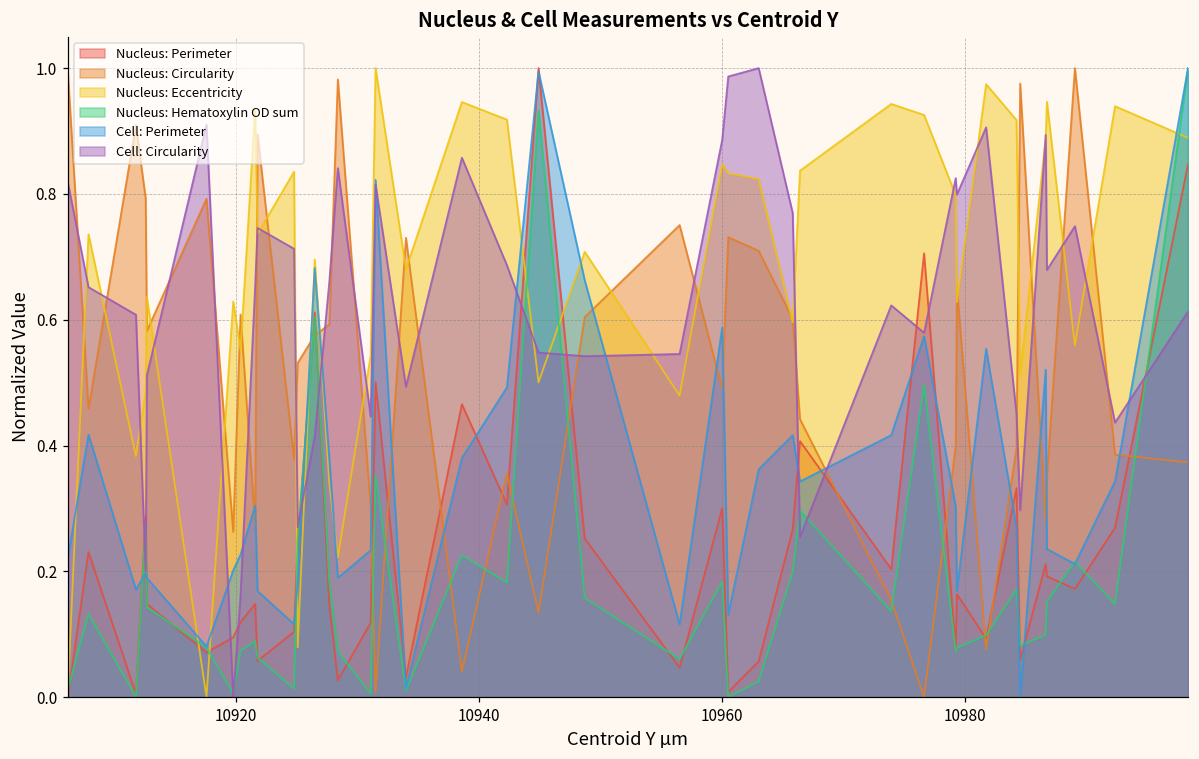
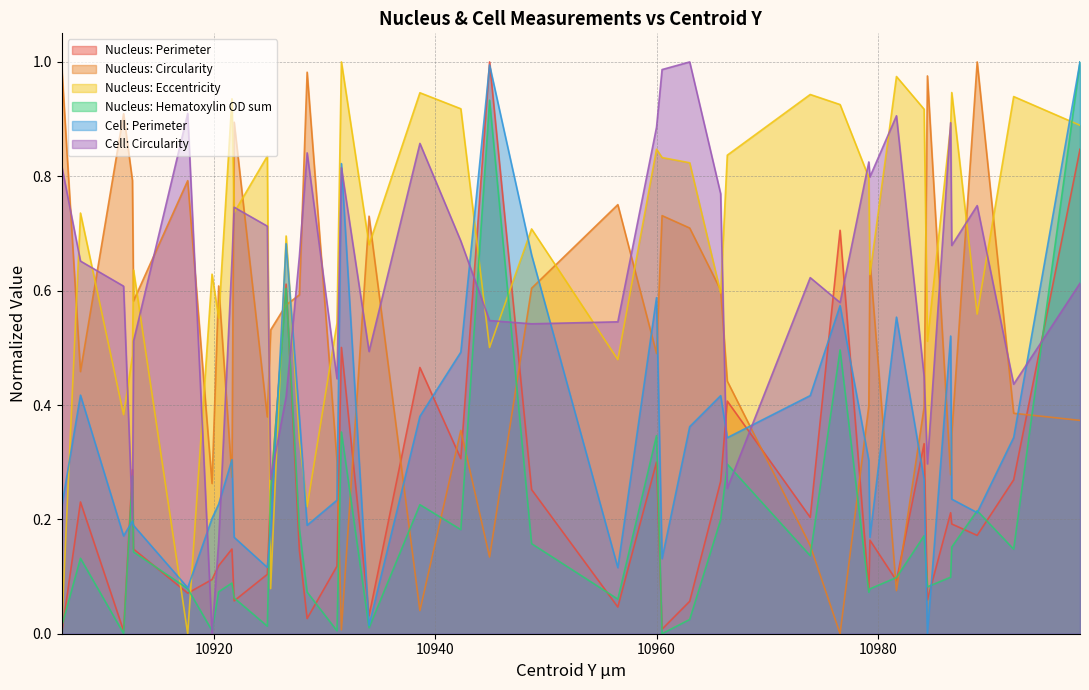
  {
    "Nucleus: Hematoxylin OD sum": {
-     "10960": 0.18
+     "10960": 0.35
    },
    "Cell: Perimeter": {
      "10960": 0.59
    },
    "Cell: Circularity": {
      "10960": 0.89
    }
  }
